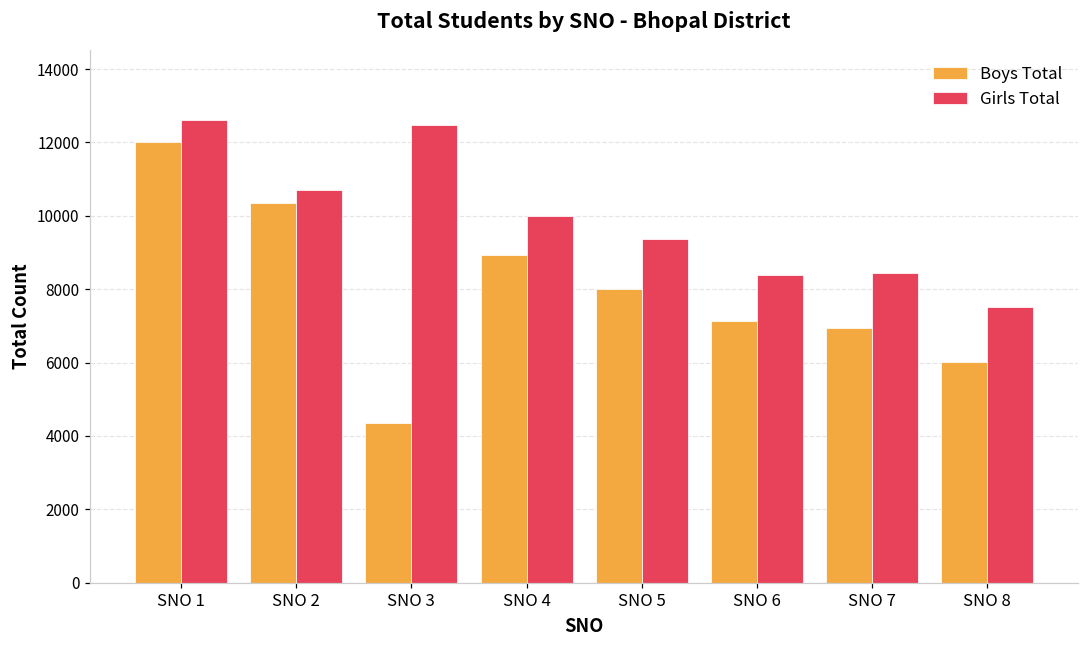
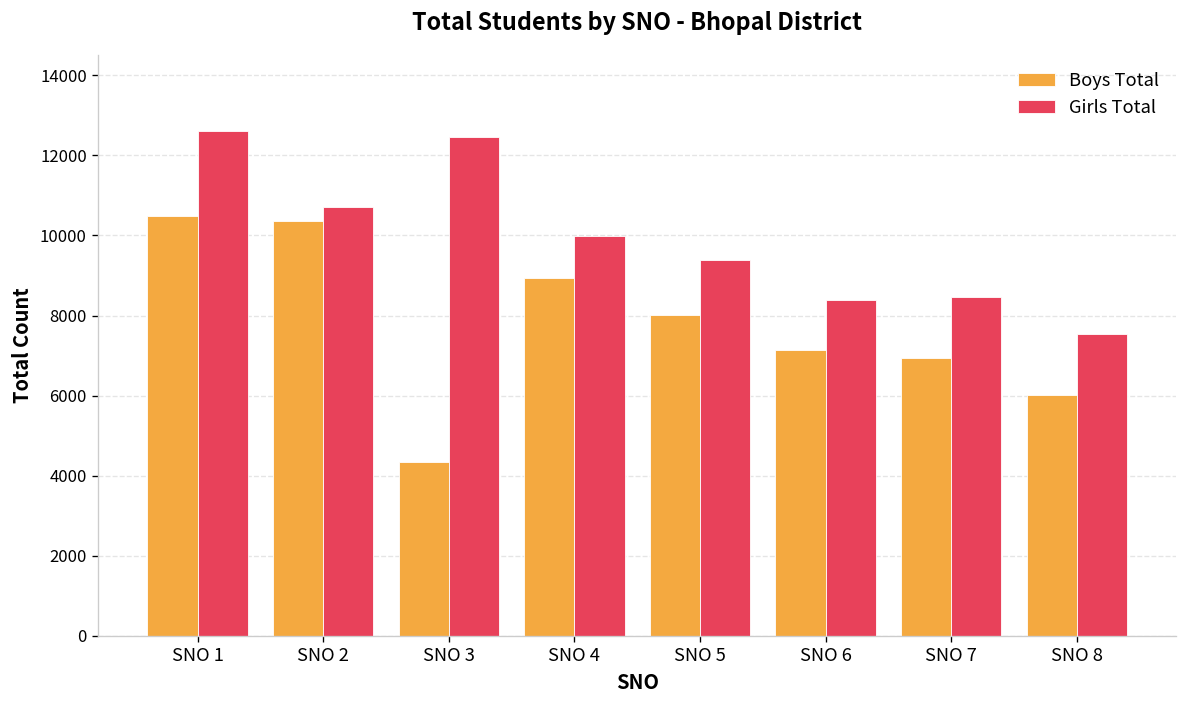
  {
    "Boys Total": {
-     "SNO 1": 12000,
+     "SNO 1": 10500,
      "SNO 2": 10400,
      "SNO 3": 4300,
      "SNO 4": 8900,
      "SNO 5": 8000,
      "SNO 6": 7100,
      "SNO 7": 6900,
      "SNO 8": 6000
    },
    "Girls Total": {
      "SNO 1": 12600,
      "SNO 2": 10700,
      "SNO 3": 12500,
      "SNO 4": 10000,
      "SNO 5": 9400,
      "SNO 6": 8400,
      "SNO 7": 8500,
      "SNO 8": 7500
    }
  }
